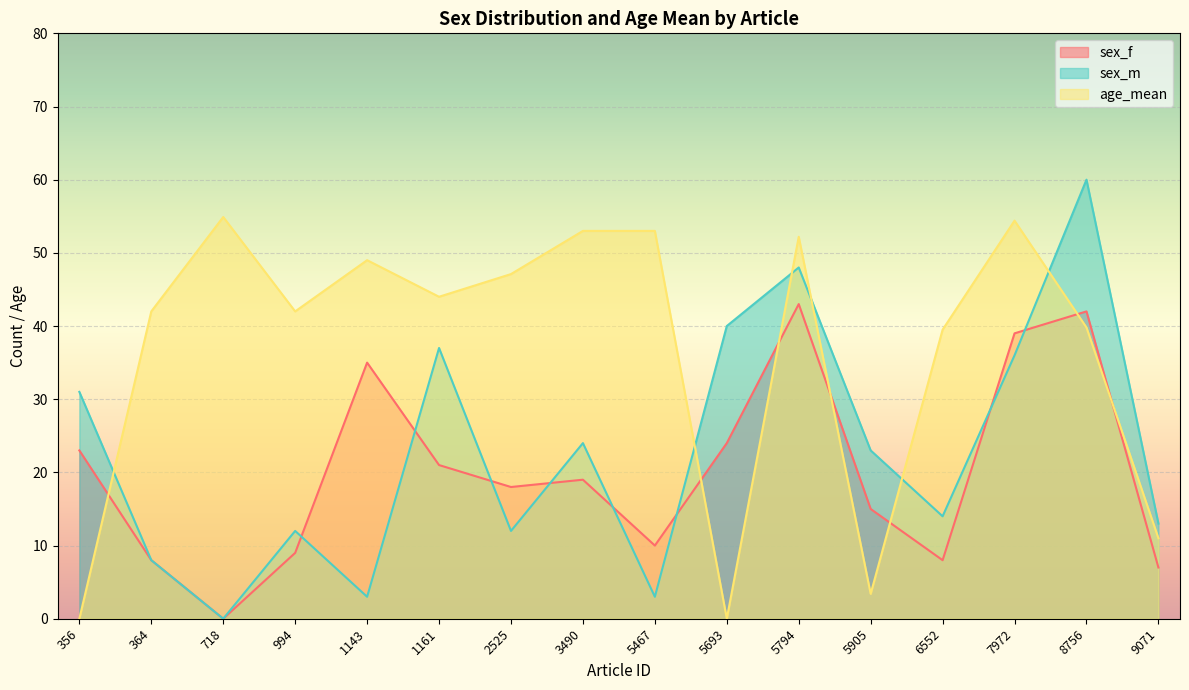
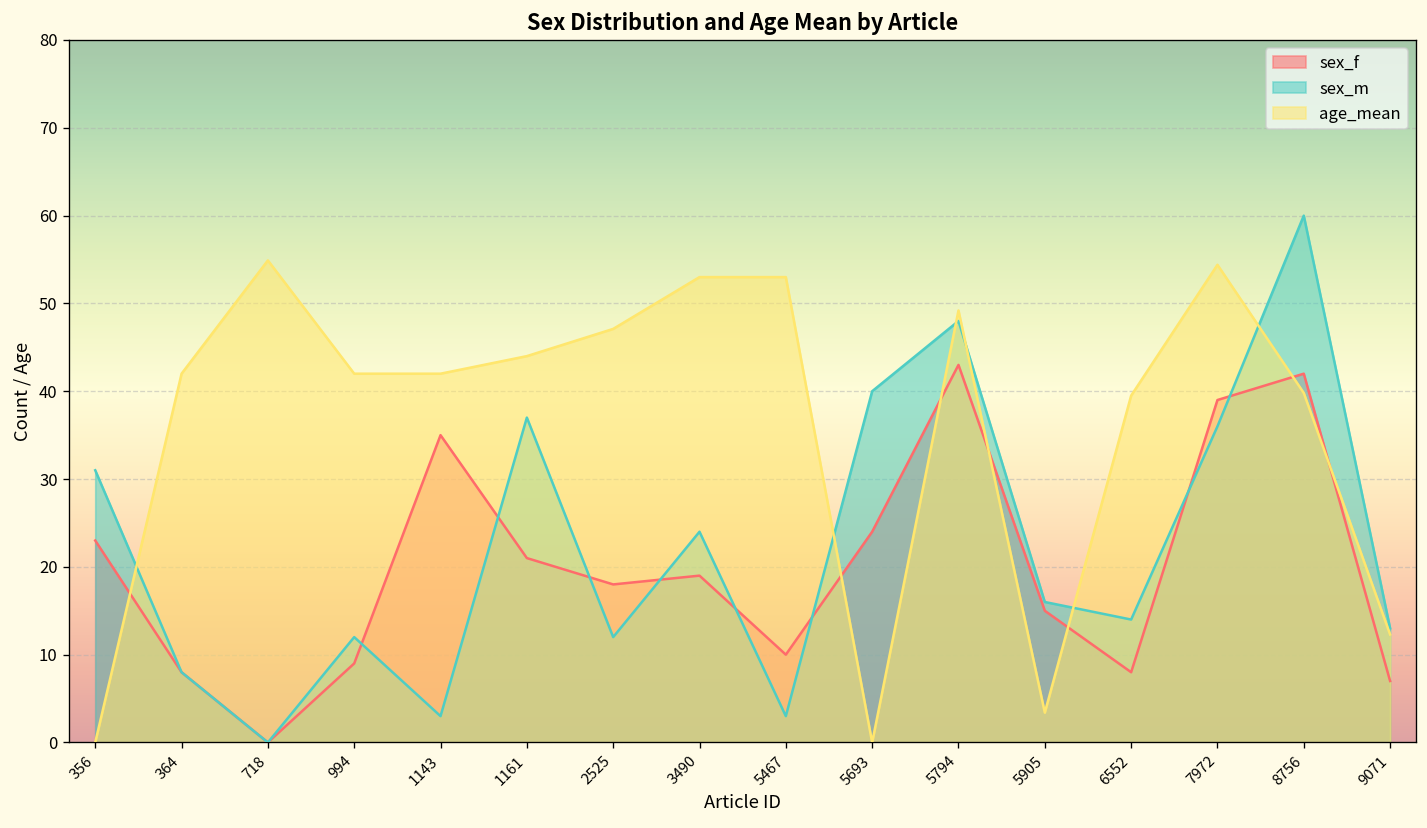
  {
    "sex_f": {
      "356": 23,
      "994": 9,
      "1143": 35,
      "1161": 21,
      "2525": 18,
      "3490": 19,
      "5467": 10,
      "5693": 24,
      "5794": 43,
      "5905": 15,
      "6552": 8,
      "7972": 39,
      "8756": 42,
      "9071": 7
    },
    "sex_m": {
      "356": 31,
      "994": 12,
      "1143": 3,
      "1161": 37,
      "2525": 12,
      "3490": 24,
      "5467": 3,
      "5693": 40,
      "5794": 48,
-     "5905": 23,
+     "5905": 16,
      "6552": 14,
      "7972": 36,
      "8756": 60,
      "9071": 13
    },
    "age_mean": {
      "356": 0,
      "364": 42,
      "718": 55,
      "994": 42,
-     "1143": 49,
+     "1143": 42,
      "1161": 44,
      "2525": 47,
      "3490": 53,
      "5467": 53,
      "5693": 0,
-     "5794": 52,
+     "5794": 49,
      "5905": 3,
      "6552": 40,
      "7972": 54,
      "8756": 40,
-     "9071": 11
+     "9071": 12
    }
  }
